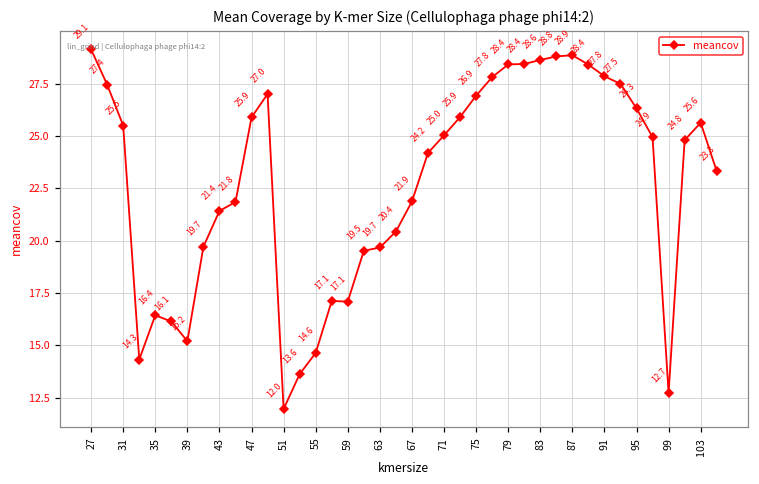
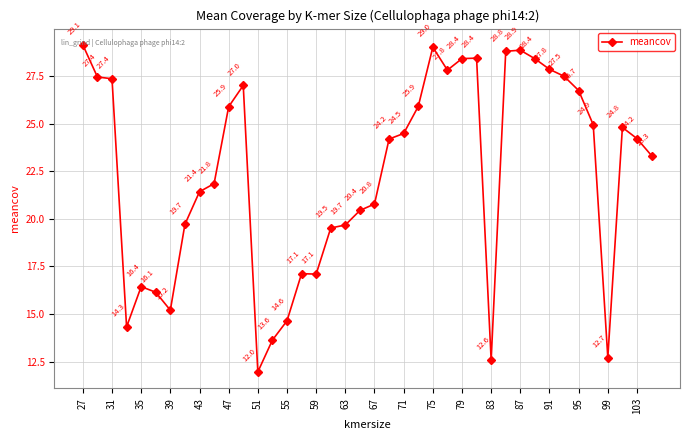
  {
    "27": 29.1,
-   "31": 25.5,
+   "31": 27.4,
    "35": 16.4,
    "43": 21.4,
    "47": 25.9,
    "51": 12.0,
    "55": 14.6,
    "59": 17.1,
    "63": 19.7,
-   "67": 21.9,
-   "71": 25.0,
-   "75": 26.9,
+   "67": 20.8,
+   "71": 24.5,
+   "75": 29.0,
    "79": 28.4,
-   "83": 28.6,
+   "83": 12.6,
    "87": 28.9,
-   "95": 26.3,
+   "95": 26.7,
    "99": 12.7,
-   "103": 25.6
+   "103": 24.2
  }
